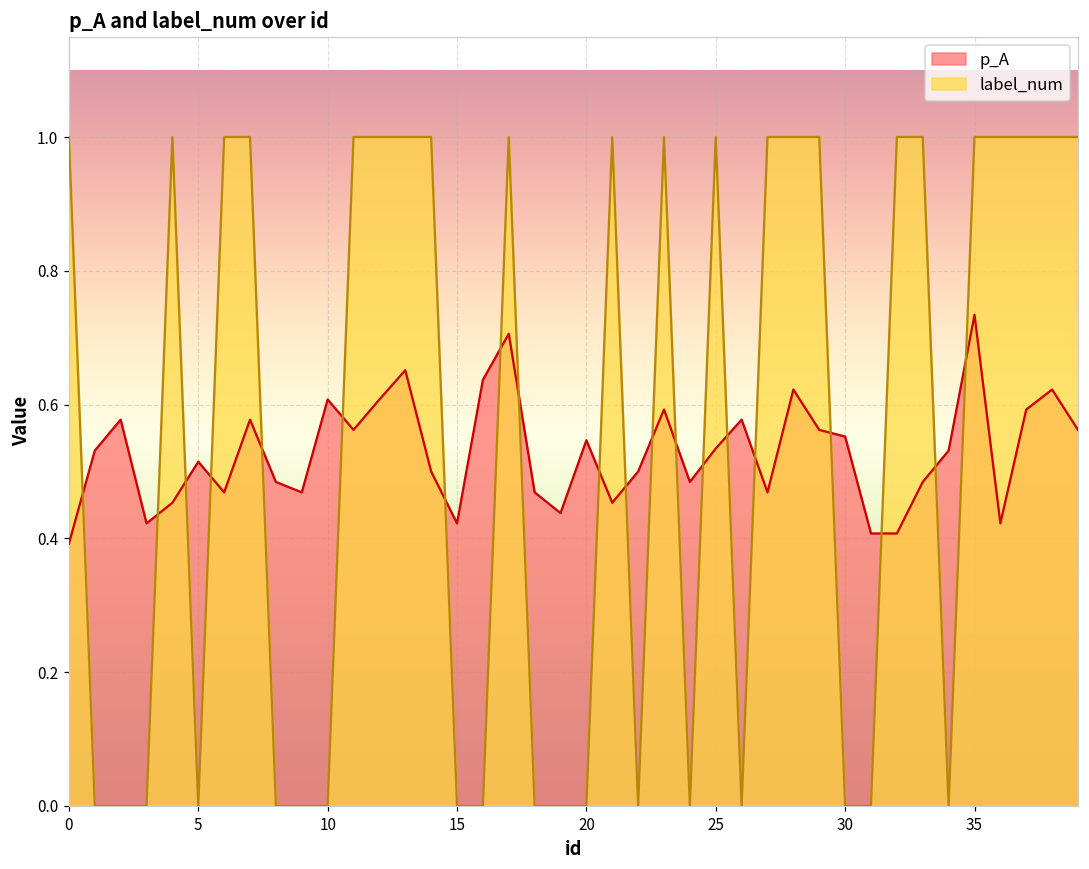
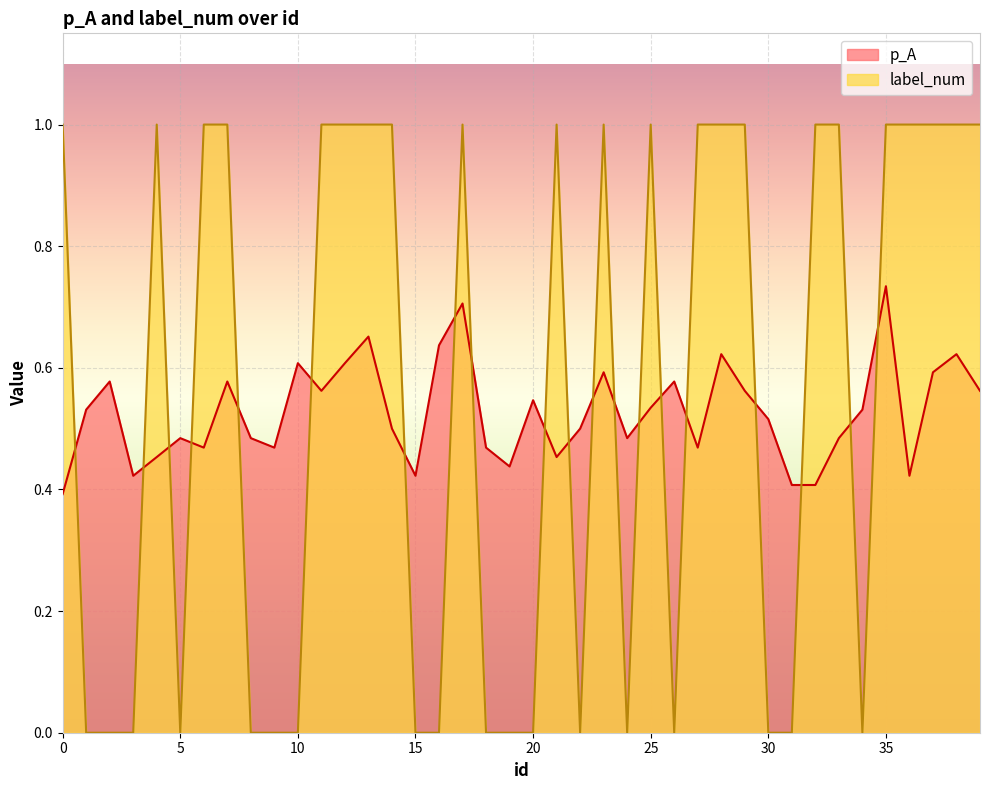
  {
    "p_A": {
      "0": 0.39,
-     "5": 0.51,
+     "5": 0.48,
      "10": 0.61,
      "15": 0.42,
      "20": 0.55,
      "25": 0.53,
-     "30": 0.55,
+     "30": 0.52,
      "35": 0.73
    },
    "label_num": {
      "0": 1.00,
      "5": 0.00,
      "10": 0.00,
      "15": 0.00,
      "20": 0.00,
      "25": 1.00,
      "30": 0.00,
      "35": 1.00
    }
  }
